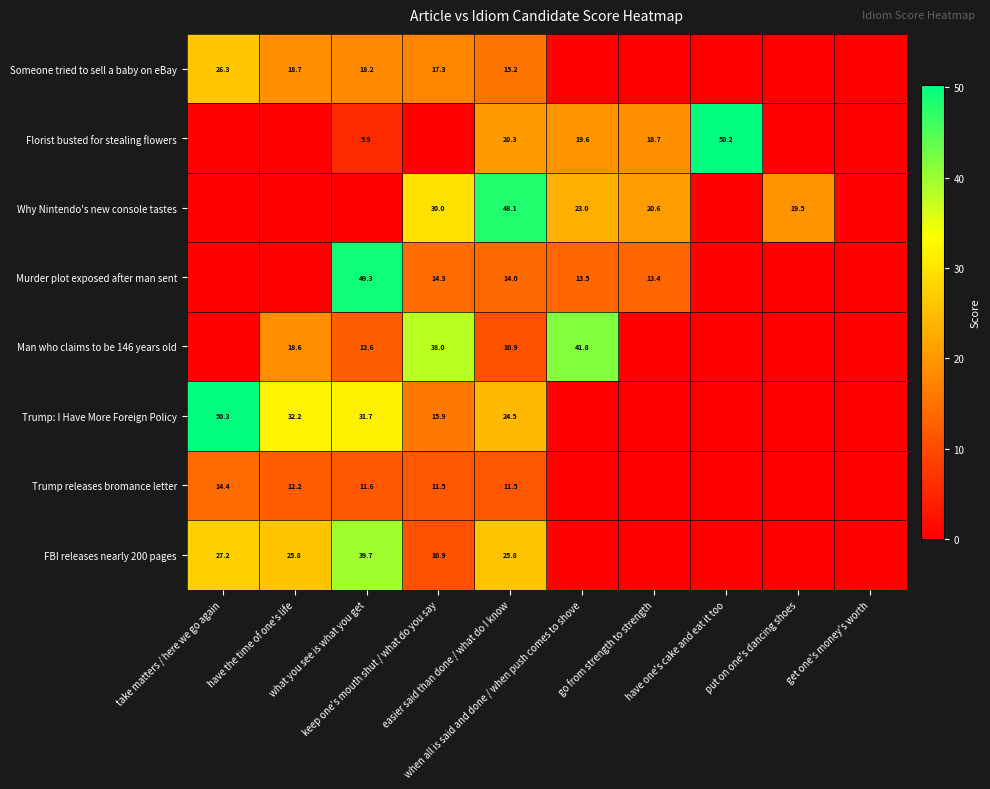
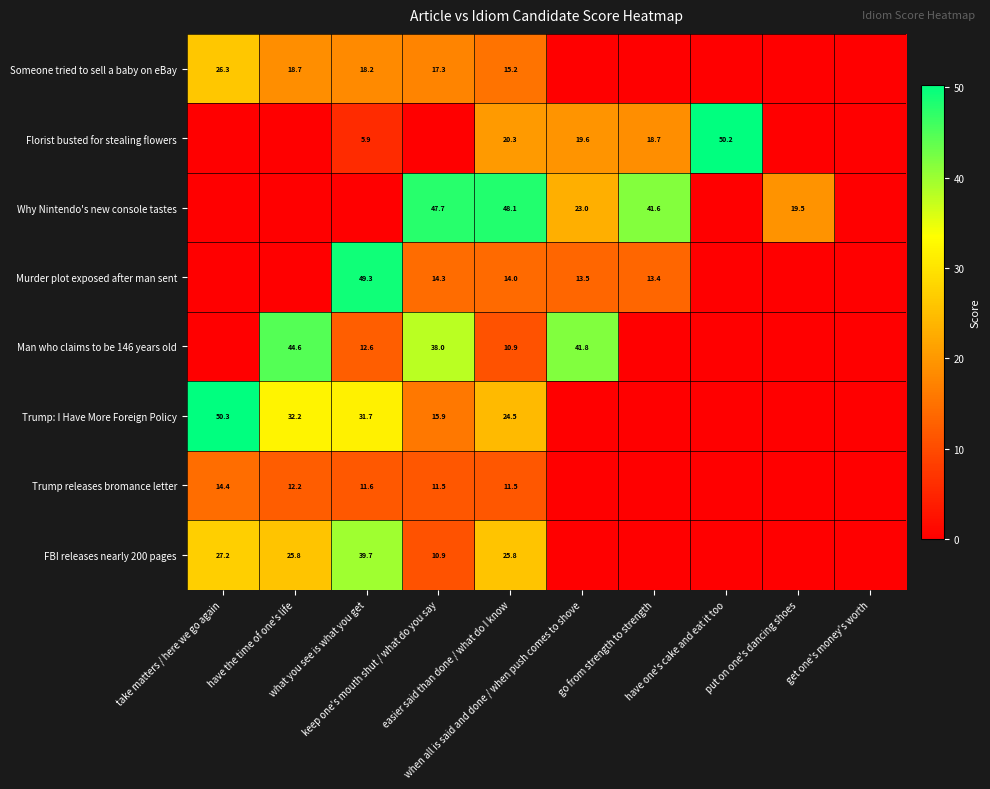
  {
    "Someone tried to sell a baby on eBay": {
      "take matters / here we go again": 26.3,
      "have the time of one's life": 18.7,
      "what you see is what you get": 18.2,
      "keep one's mouth shut / what do you say": 17.3,
      "easier said than done / what do I know": 15.2
    },
    "Florist busted for stealing flowers": {
      "what you see is what you get": 5.9,
      "easier said than done / what do I know": 20.3,
      "when all is said and done / when push comes to shove": 19.6,
      "go from strength to strength": 18.7,
      "have one's cake and eat it too": 50.2
    },
    "Why Nintendo's new console tastes": {
-     "keep one's mouth shut / what do you say": 30.0,
+     "keep one's mouth shut / what do you say": 47.7,
      "easier said than done / what do I know": 48.1,
      "when all is said and done / when push comes to shove": 23.0,
-     "go from strength to strength": 20.6,
+     "go from strength to strength": 41.6,
      "put on one's dancing shoes": 19.5
    },
    "Murder plot exposed after man sent": {
      "what you see is what you get": 49.3,
      "keep one's mouth shut / what do you say": 14.3,
      "easier said than done / what do I know": 14.0,
      "when all is said and done / when push comes to shove": 13.5,
      "go from strength to strength": 13.4
    },
    "Man who claims to be 146 years old": {
-     "have the time of one's life": 18.6,
+     "have the time of one's life": 44.6,
      "what you see is what you get": 12.6,
      "keep one's mouth shut / what do you say": 38.0,
      "easier said than done / what do I know": 10.9,
      "when all is said and done / when push comes to shove": 41.8
    },
    "Trump: I Have More Foreign Policy": {
      "take matters / here we go again": 50.3,
      "have the time of one's life": 32.2,
      "what you see is what you get": 31.7,
      "keep one's mouth shut / what do you say": 15.9,
      "easier said than done / what do I know": 24.5
    },
    "Trump releases bromance letter": {
      "take matters / here we go again": 14.4,
      "have the time of one's life": 12.2,
      "what you see is what you get": 11.6,
      "keep one's mouth shut / what do you say": 11.5,
      "easier said than done / what do I know": 11.5
    },
    "FBI releases nearly 200 pages": {
      "take matters / here we go again": 27.2,
      "have the time of one's life": 25.8,
      "what you see is what you get": 39.7,
      "keep one's mouth shut / what do you say": 10.9,
      "easier said than done / what do I know": 25.8
    }
  }
